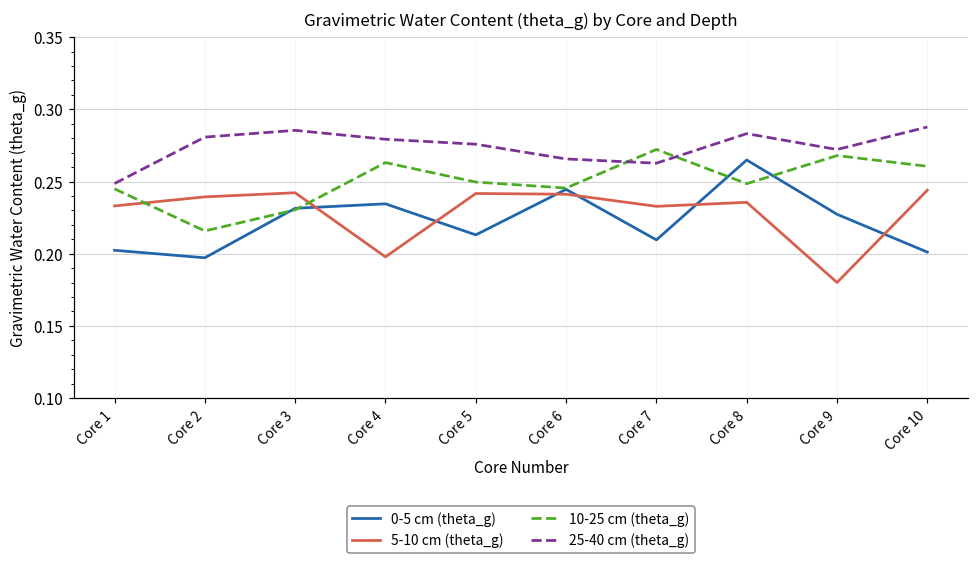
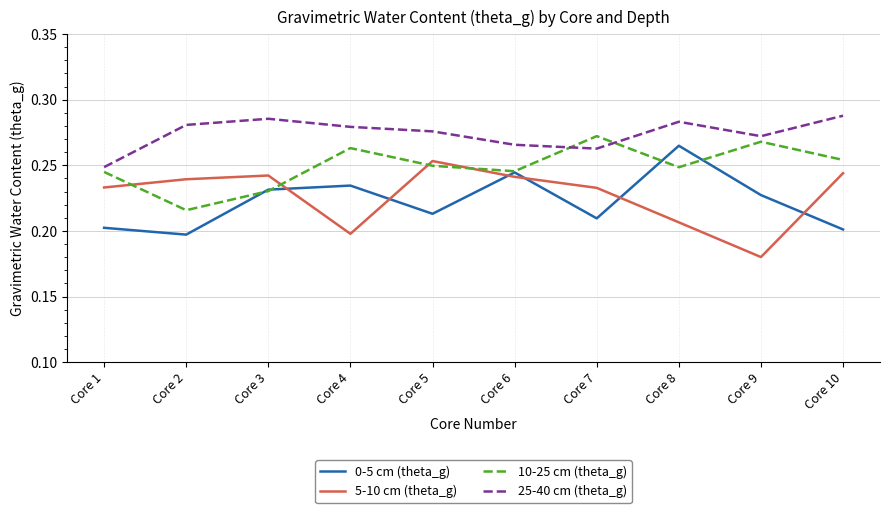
  {
    "0-5 cm (theta_g)": {
      "Core 1": 0.202,
      "Core 2": 0.197,
      "Core 4": 0.235,
      "Core 5": 0.213,
      "Core 7": 0.210,
      "Core 8": 0.265,
      "Core 9": 0.227,
      "Core 10": 0.201
    },
    "5-10 cm (theta_g)": {
      "Core 1": 0.233,
      "Core 2": 0.239,
      "Core 3": 0.242,
      "Core 4": 0.198,
-     "Core 5": 0.242,
+     "Core 5": 0.253,
      "Core 6": 0.241,
      "Core 7": 0.233,
-     "Core 8": 0.236,
+     "Core 8": 0.207,
      "Core 9": 0.180,
      "Core 10": 0.244
    },
    "10-25 cm (theta_g)": {
      "Core 1": 0.245,
      "Core 2": 0.216,
      "Core 4": 0.263,
      "Core 5": 0.250,
      "Core 7": 0.272,
      "Core 8": 0.249,
      "Core 9": 0.268,
-     "Core 10": 0.261
+     "Core 10": 0.254
    },
    "25-40 cm (theta_g)": {
      "Core 1": 0.249,
      "Core 2": 0.281,
      "Core 3": 0.285,
      "Core 4": 0.279,
      "Core 5": 0.276,
      "Core 6": 0.266,
      "Core 7": 0.263,
      "Core 8": 0.283,
      "Core 9": 0.272,
      "Core 10": 0.288
    }
  }
